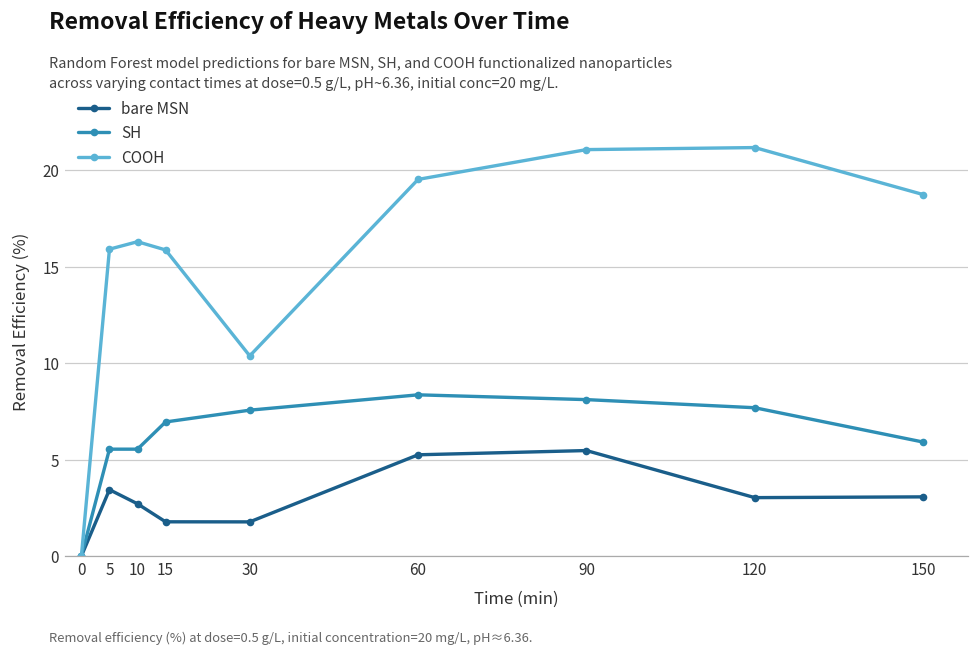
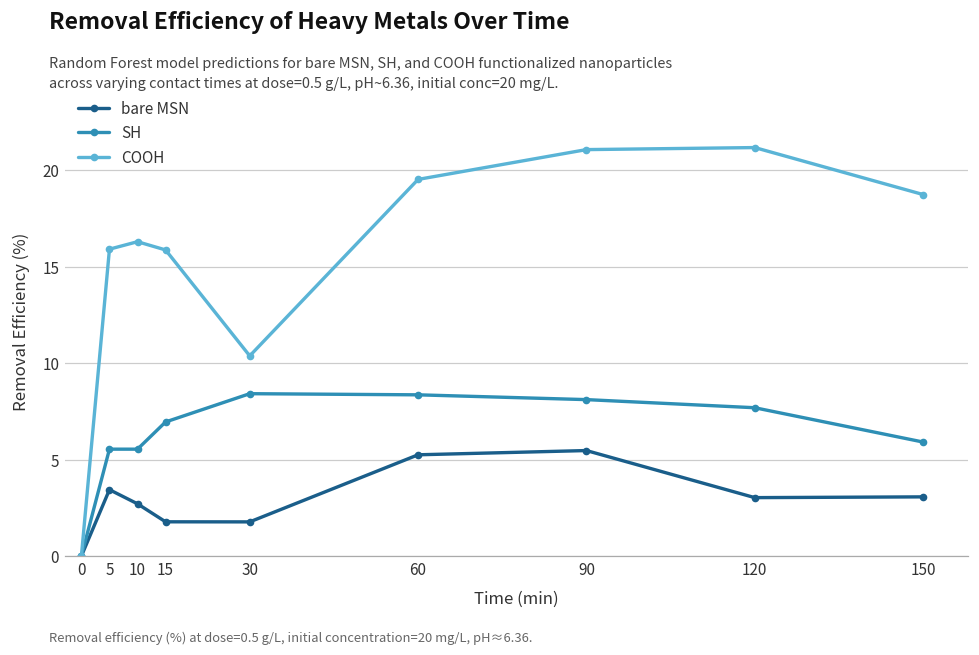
  {
    "bare MSN": {
      "5": 3.4,
      "10": 2.7,
      "15": 1.8,
      "30": 1.8,
      "60": 5.2,
      "90": 5.5,
      "120": 3.0,
      "150": 3.1
    },
    "SH": {
      "5": 5.5,
      "10": 5.5,
      "15": 6.9,
-     "30": 7.6,
+     "30": 8.4,
      "60": 8.4,
      "90": 8.1,
      "120": 7.7,
      "150": 5.9
    },
    "COOH": {
      "5": 15.9,
      "10": 16.3,
      "15": 15.9,
      "30": 10.4,
      "60": 19.5,
      "90": 21.1,
      "120": 21.2,
      "150": 18.7
    }
  }
